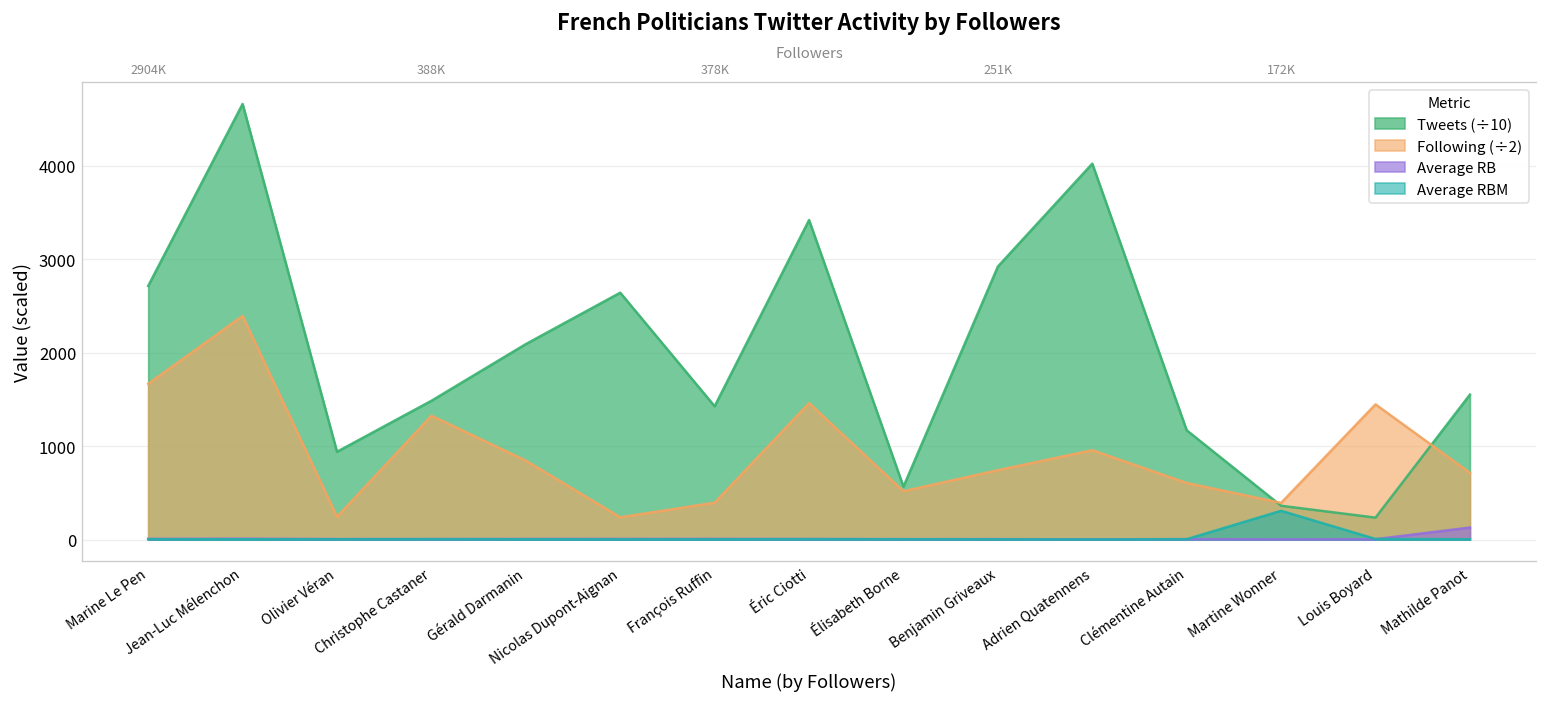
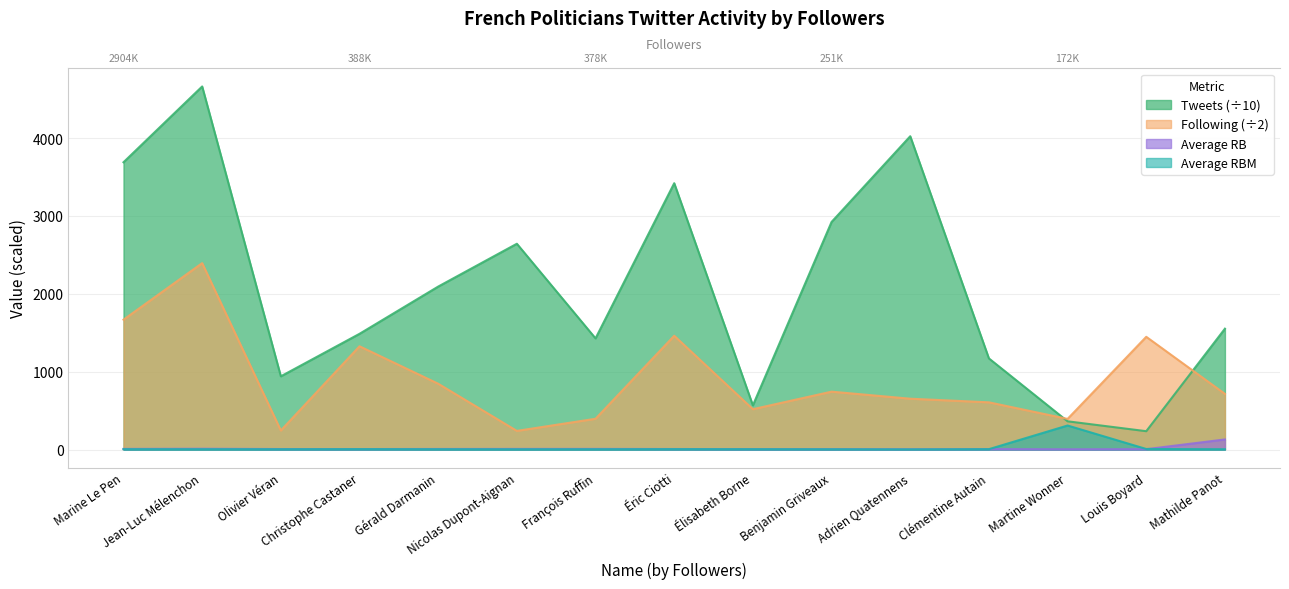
  {
    "Tweets (÷10)": {
-     "Marine Le Pen": 2700,
+     "Marine Le Pen": 3700,
      "Jean-Luc Mélenchon": 4700,
      "Olivier Véran": 900,
      "Christophe Castaner": 1500,
      "Gérald Darmanin": 2100,
      "Nicolas Dupont-Aignan": 2600,
      "François Ruffin": 1400,
      "Éric Ciotti": 3400,
      "Élisabeth Borne": 600,
      "Benjamin Griveaux": 2900,
      "Adrien Quatennens": 4000,
      "Clémentine Autain": 1200,
      "Louis Boyard": 200,
      "Mathilde Panot": 1600
    },
    "Following (÷2)": {
      "Marine Le Pen": 1700,
      "Jean-Luc Mélenchon": 2400,
      "Olivier Véran": 200,
      "Christophe Castaner": 1300,
      "Gérald Darmanin": 800,
      "Nicolas Dupont-Aignan": 200,
      "François Ruffin": 400,
      "Éric Ciotti": 1500,
      "Élisabeth Borne": 500,
      "Benjamin Griveaux": 700,
-     "Adrien Quatennens": 1000,
+     "Adrien Quatennens": 700,
      "Clémentine Autain": 600,
      "Louis Boyard": 1400,
      "Mathilde Panot": 700
    },
    "Average RB": {
      "Martine Wonner": 0,
      "Mathilde Panot": 100
    },
    "Average RBM": {
      "Martine Wonner": 300,
      "Mathilde Panot": 0
    }
  }
